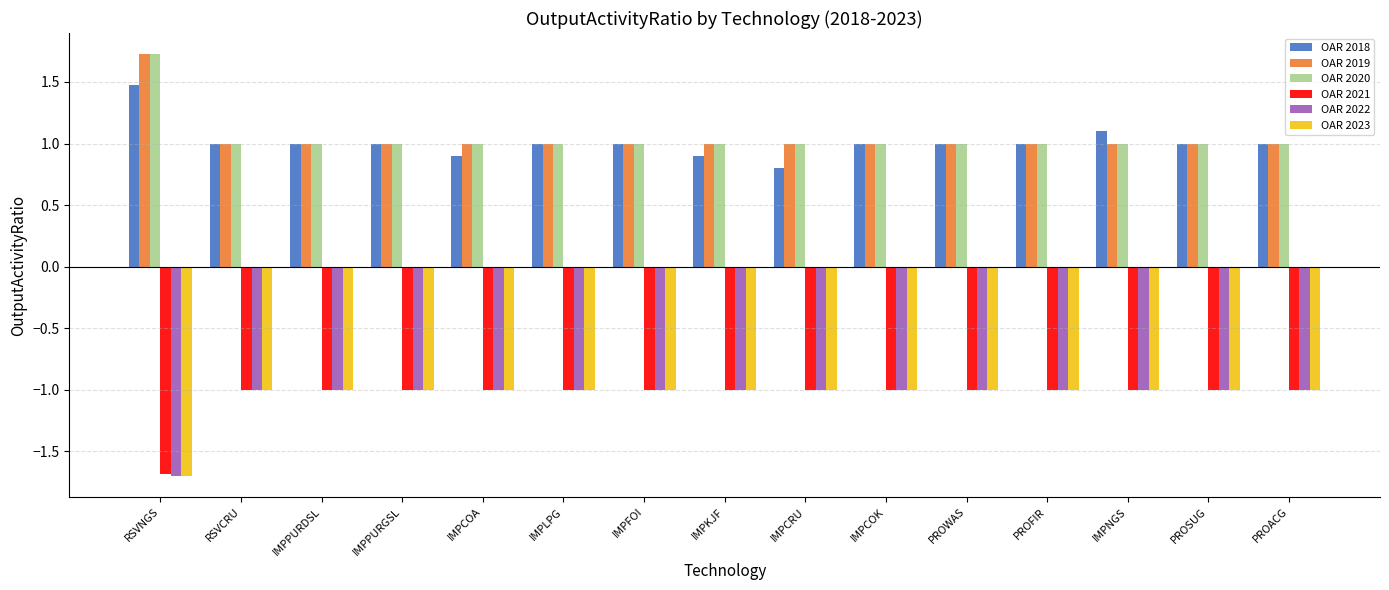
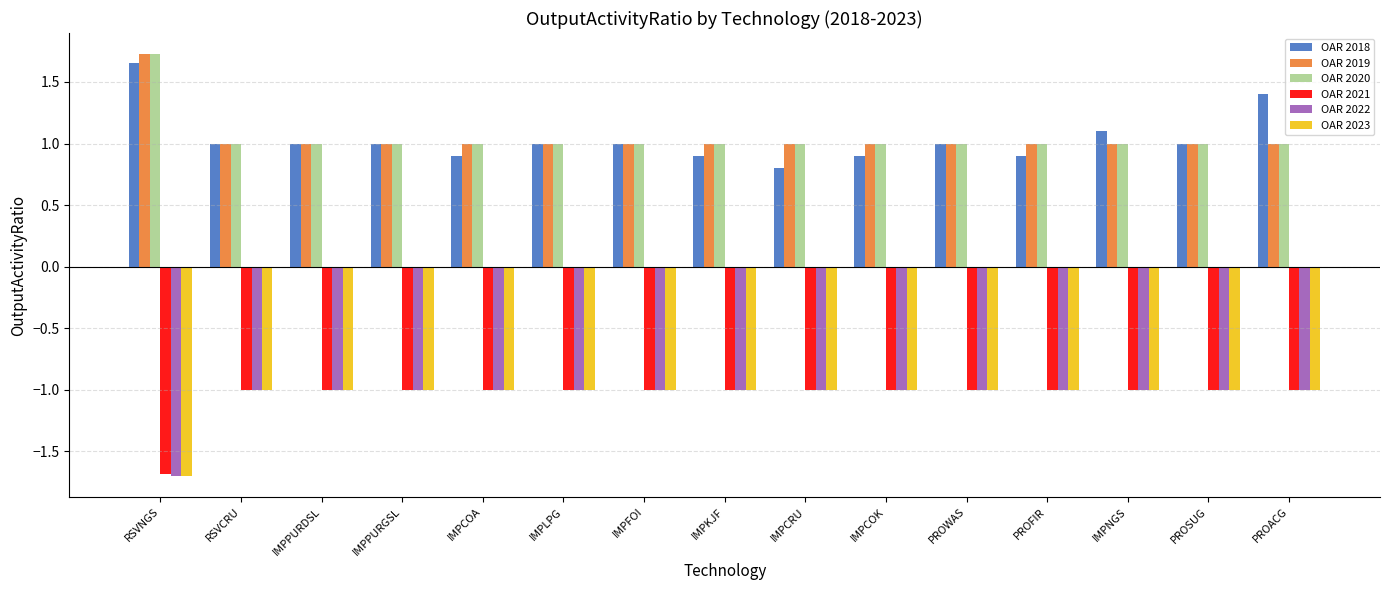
  {
    "OAR 2018": {
-     "RSVNGS": 1.48,
+     "RSVNGS": 1.66,
      "RSVCRU": 1.00,
      "IMPPURDSL": 1.00,
      "IMPPURGSL": 1.00,
      "IMPCOA": 0.90,
      "IMPLPG": 1.00,
      "IMPFOI": 1.00,
      "IMPKJF": 0.90,
      "IMPCRU": 0.80,
-     "IMPCOK": 1.0,
+     "IMPCOK": 0.9,
      "PROWAS": 1.00,
-     "PROFIR": 1.0,
+     "PROFIR": 0.9,
      "IMPNGS": 1.10,
      "PROSUG": 1.00,
-     "PROACG": 1.0
+     "PROACG": 1.4
    },
    "OAR 2019": {
      "RSVNGS": 1.73,
      "RSVCRU": 1.00,
      "IMPPURDSL": 1.00,
      "IMPPURGSL": 1.00,
      "IMPCOA": 1.00,
      "IMPLPG": 1.00,
      "IMPFOI": 1.00,
      "IMPKJF": 1.00,
      "IMPCRU": 1.00,
      "IMPCOK": 1.00,
      "PROWAS": 1.00,
      "PROFIR": 1.00,
      "IMPNGS": 1.00,
      "PROSUG": 1.00,
      "PROACG": 1.00
    },
    "OAR 2020": {
      "RSVNGS": 1.73,
      "RSVCRU": 1.00,
      "IMPPURDSL": 1.00,
      "IMPPURGSL": 1.00,
      "IMPCOA": 1.00,
      "IMPLPG": 1.00,
      "IMPFOI": 1.00,
      "IMPKJF": 1.00,
      "IMPCRU": 1.00,
      "IMPCOK": 1.00,
      "PROWAS": 1.00,
      "PROFIR": 1.00,
      "IMPNGS": 1.00,
      "PROSUG": 1.00,
      "PROACG": 1.00
    },
    "OAR 2021": {
      "RSVNGS": -1.69,
      "RSVCRU": -1.00,
      "IMPPURDSL": -1.00,
      "IMPPURGSL": -1.00,
      "IMPCOA": -1.00,
      "IMPLPG": -1.00,
      "IMPFOI": -1.00,
      "IMPKJF": -1.00,
      "IMPCRU": -1.00,
      "IMPCOK": -1.00,
      "PROWAS": -1.00,
      "PROFIR": -1.00,
      "IMPNGS": -1.00,
      "PROSUG": -1.00,
      "PROACG": -1.00
    },
    "OAR 2022": {
      "RSVNGS": -1.70,
      "RSVCRU": -1.00,
      "IMPPURDSL": -1.00,
      "IMPPURGSL": -1.00,
      "IMPCOA": -1.00,
      "IMPLPG": -1.00,
      "IMPFOI": -1.00,
      "IMPKJF": -1.00,
      "IMPCRU": -1.00,
      "IMPCOK": -1.00,
      "PROWAS": -1.00,
      "PROFIR": -1.00,
      "IMPNGS": -1.00,
      "PROSUG": -1.00,
      "PROACG": -1.00
    },
    "OAR 2023": {
      "RSVNGS": -1.70,
      "RSVCRU": -1.00,
      "IMPPURDSL": -1.00,
      "IMPPURGSL": -1.00,
      "IMPCOA": -1.00,
      "IMPLPG": -1.00,
      "IMPFOI": -1.00,
      "IMPKJF": -1.00,
      "IMPCRU": -1.00,
      "IMPCOK": -1.00,
      "PROWAS": -1.00,
      "PROFIR": -1.00,
      "IMPNGS": -1.00,
      "PROSUG": -1.00,
      "PROACG": -1.00
    }
  }
